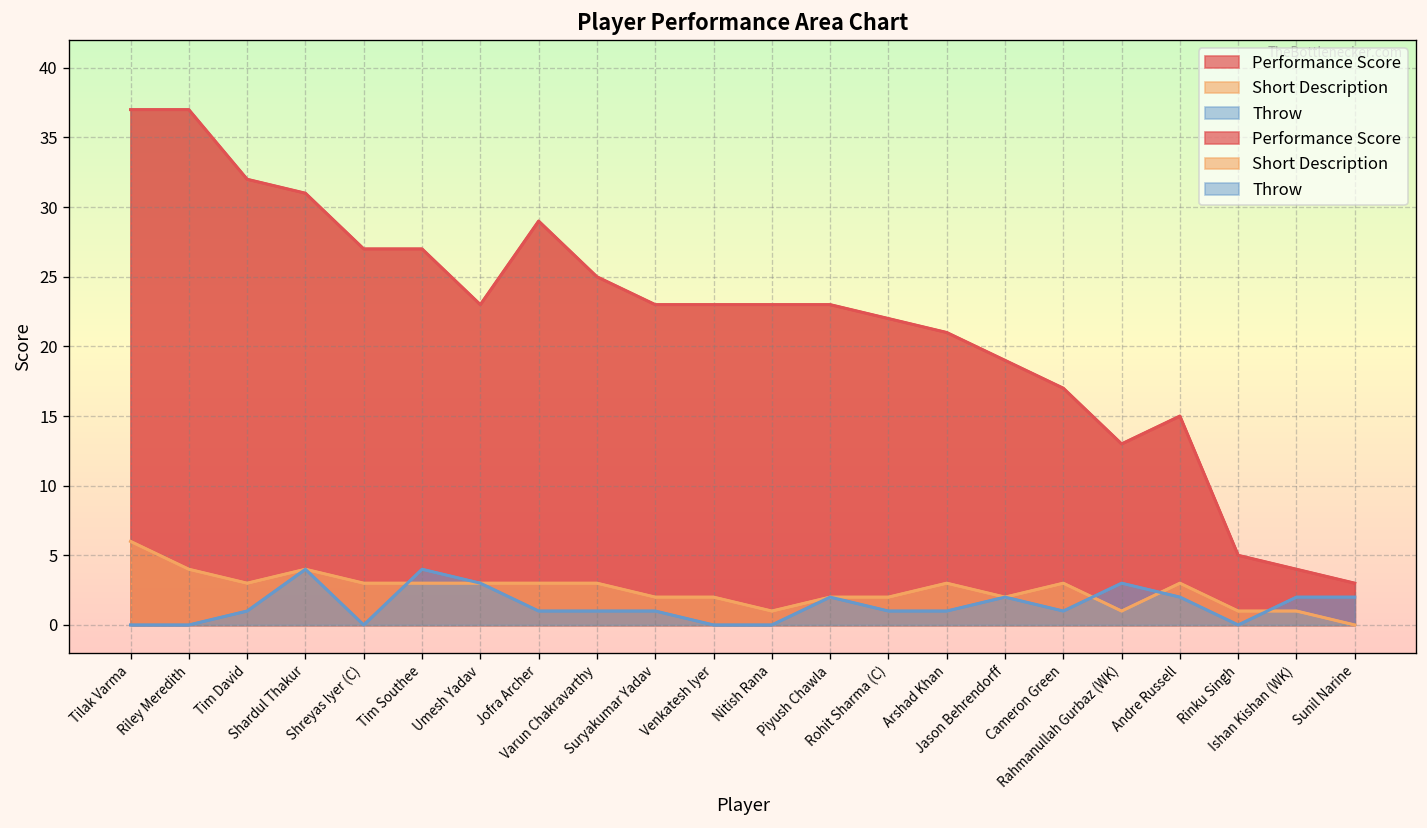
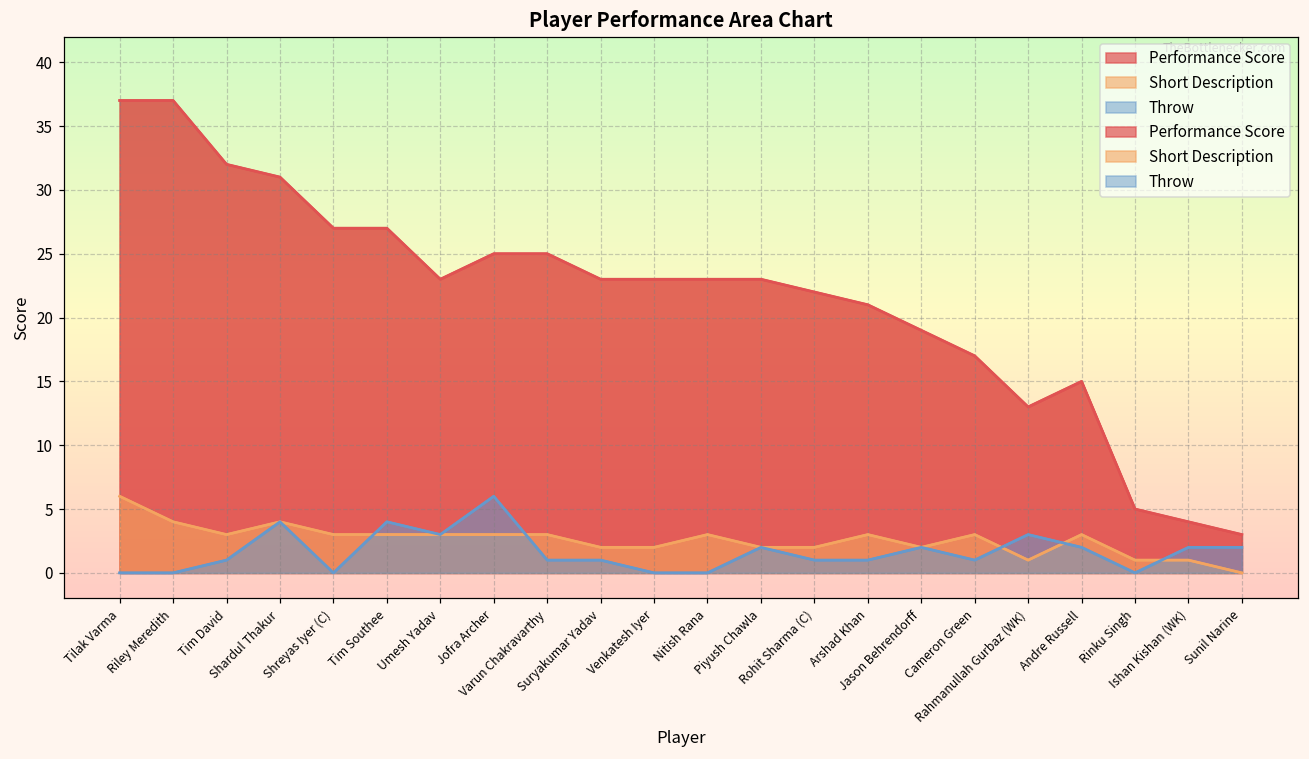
  {
    "Performance Score": {
      "Tilak Varma": 37,
      "Riley Meredith": 37,
      "Tim David": 32,
      "Shardul Thakur": 31,
      "Shreyas Iyer (C)": 27,
      "Tim Southee": 27,
      "Umesh Yadav": 23,
-     "Jofra Archer": 29,
+     "Jofra Archer": 25,
      "Varun Chakravarthy": 25,
      "Suryakumar Yadav": 23,
      "Venkatesh Iyer": 23,
      "Nitish Rana": 23,
      "Piyush Chawla": 23,
      "Rohit Sharma (C)": 22,
      "Arshad Khan": 21,
      "Jason Behrendorff": 19,
      "Cameron Green": 17,
      "Rahmanullah Gurbaz (WK)": 13,
      "Andre Russell": 15,
      "Rinku Singh": 5,
      "Ishan Kishan (WK)": 4,
      "Sunil Narine": 3
    },
    "Short Description": {
      "Tilak Varma": 6,
      "Riley Meredith": 4,
      "Tim David": 3,
      "Shreyas Iyer (C)": 3,
      "Tim Southee": 3,
      "Jofra Archer": 3,
      "Varun Chakravarthy": 3,
      "Suryakumar Yadav": 2,
      "Venkatesh Iyer": 2,
-     "Nitish Rana": 1,
+     "Nitish Rana": 3,
      "Rohit Sharma (C)": 2,
      "Arshad Khan": 3,
      "Cameron Green": 3,
      "Rahmanullah Gurbaz (WK)": 1,
      "Andre Russell": 3,
      "Rinku Singh": 1,
      "Ishan Kishan (WK)": 1,
      "Sunil Narine": 0
    },
    "Throw": {
      "Tilak Varma": 0,
      "Riley Meredith": 0,
      "Tim David": 1,
      "Shreyas Iyer (C)": 0,
      "Tim Southee": 4,
-     "Jofra Archer": 1,
+     "Jofra Archer": 6,
      "Varun Chakravarthy": 1,
      "Suryakumar Yadav": 1,
      "Venkatesh Iyer": 0,
      "Nitish Rana": 0,
      "Rohit Sharma (C)": 1,
      "Arshad Khan": 1,
      "Cameron Green": 1,
      "Rahmanullah Gurbaz (WK)": 3,
      "Andre Russell": 2,
      "Rinku Singh": 0,
      "Ishan Kishan (WK)": 2,
      "Sunil Narine": 2
    }
  }
